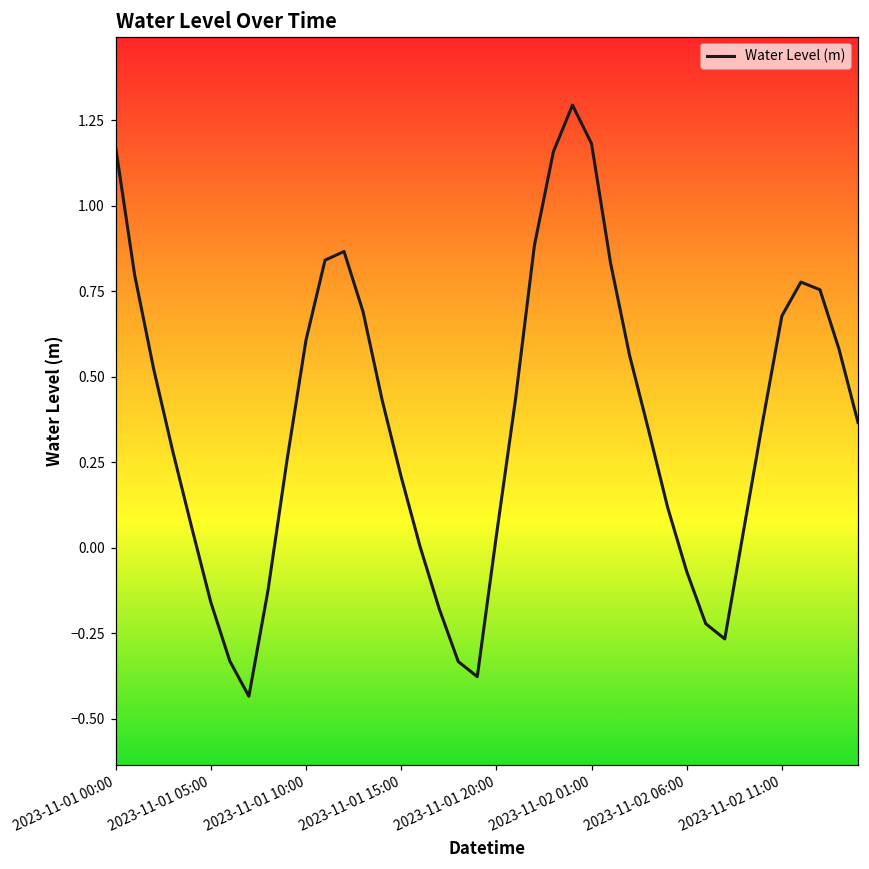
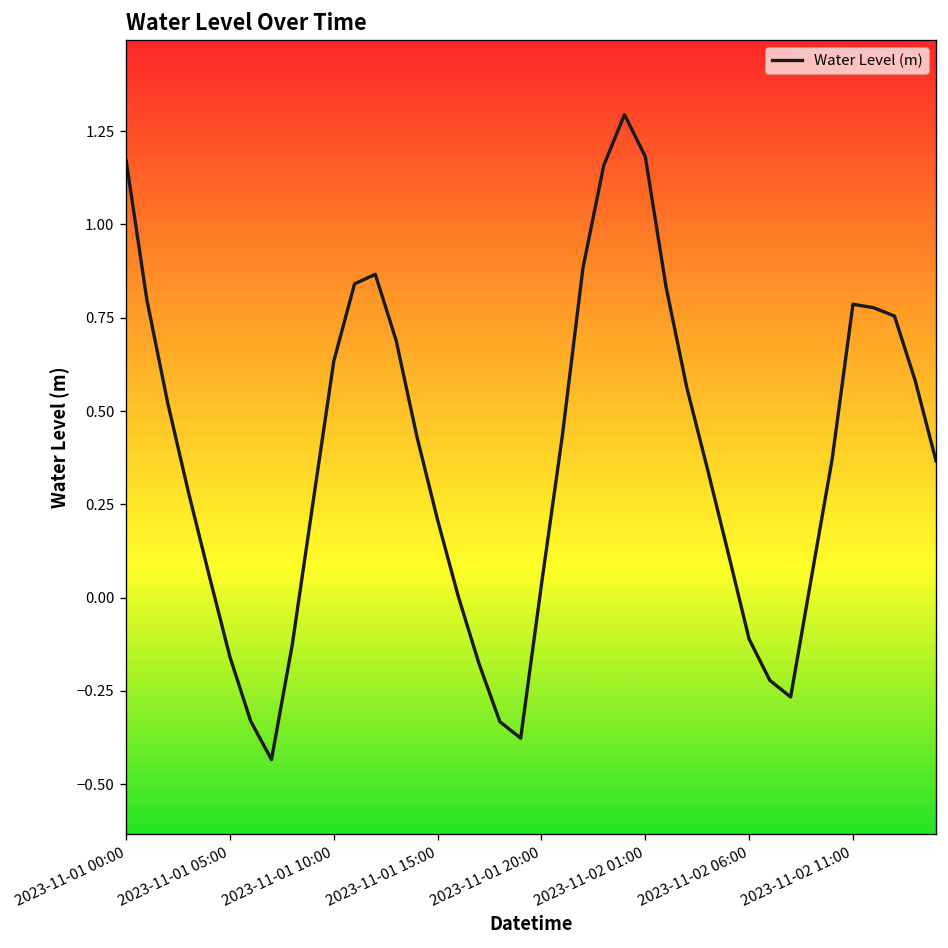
  {
    "2023-11-01 00:00": 1.17,
    "2023-11-01 05:00": -0.16,
-   "2023-11-01 10:00": 0.61,
+   "2023-11-01 10:00": 0.63,
    "2023-11-01 15:00": 0.21,
    "2023-11-01 20:00": 0.03,
    "2023-11-02 01:00": 1.18,
-   "2023-11-02 06:00": -0.07,
-   "2023-11-02 11:00": 0.68
+   "2023-11-02 06:00": -0.11,
+   "2023-11-02 11:00": 0.79
  }
